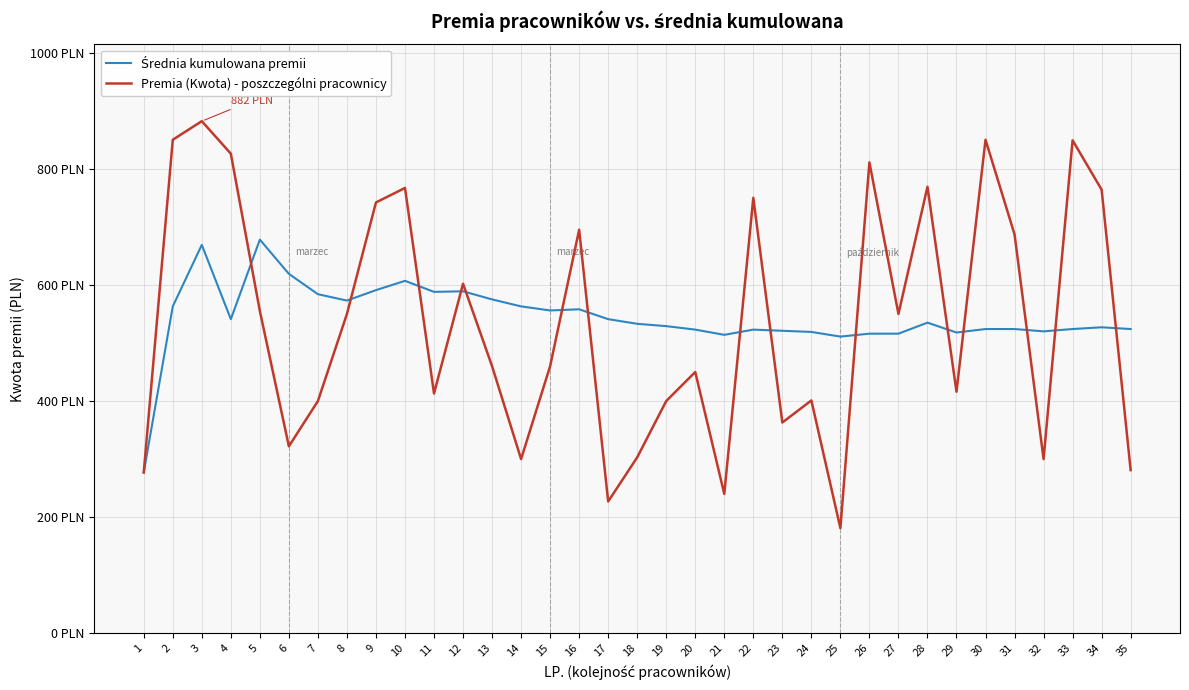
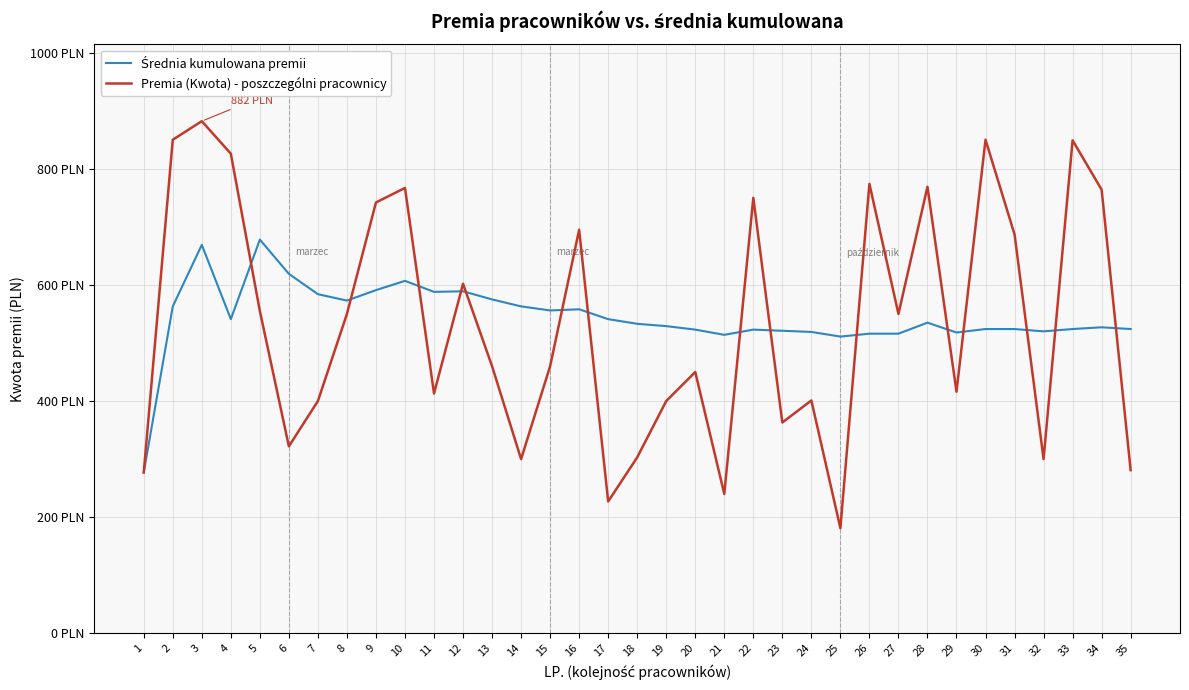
  {
    "Średnia kumulowana premii": {
      "2": "560 PLN",
      "3": "670 PLN",
      "4": "540 PLN",
      "5": "680 PLN",
      "6": "620 PLN",
      "7": "580 PLN",
      "8": "570 PLN",
      "9": "590 PLN",
      "10": "610 PLN",
      "11": "590 PLN",
      "12": "590 PLN",
      "13": "580 PLN",
      "14": "560 PLN",
      "15": "560 PLN",
      "16": "560 PLN",
      "17": "540 PLN",
      "18": "530 PLN",
      "19": "530 PLN",
      "20": "520 PLN",
      "21": "510 PLN",
      "22": "520 PLN",
      "23": "520 PLN",
      "24": "520 PLN",
      "25": "510 PLN",
      "26": "520 PLN",
      "27": "520 PLN",
      "28": "540 PLN",
      "29": "520 PLN",
      "30": "520 PLN",
      "31": "520 PLN",
      "32": "520 PLN",
      "33": "520 PLN",
      "34": "530 PLN",
      "35": "520 PLN"
    },
    "Premia (Kwota) - poszczególni pracownicy": {
      "2": "850 PLN",
      "4": "830 PLN",
      "5": "560 PLN",
      "6": "320 PLN",
      "7": "400 PLN",
      "8": "550 PLN",
      "9": "740 PLN",
      "10": "770 PLN",
      "11": "410 PLN",
      "12": "600 PLN",
      "13": "460 PLN",
      "14": "300 PLN",
      "15": "460 PLN",
      "16": "700 PLN",
      "17": "230 PLN",
      "18": "300 PLN",
      "19": "400 PLN",
      "20": "450 PLN",
      "21": "240 PLN",
      "22": "750 PLN",
      "23": "360 PLN",
      "24": "400 PLN",
      "25": "180 PLN",
-     "26": "810 PLN",
+     "26": "770 PLN",
      "27": "550 PLN",
      "28": "770 PLN",
      "29": "420 PLN",
      "30": "850 PLN",
      "31": "690 PLN",
      "32": "300 PLN",
      "33": "850 PLN",
      "34": "760 PLN",
      "35": "280 PLN"
    }
  }
